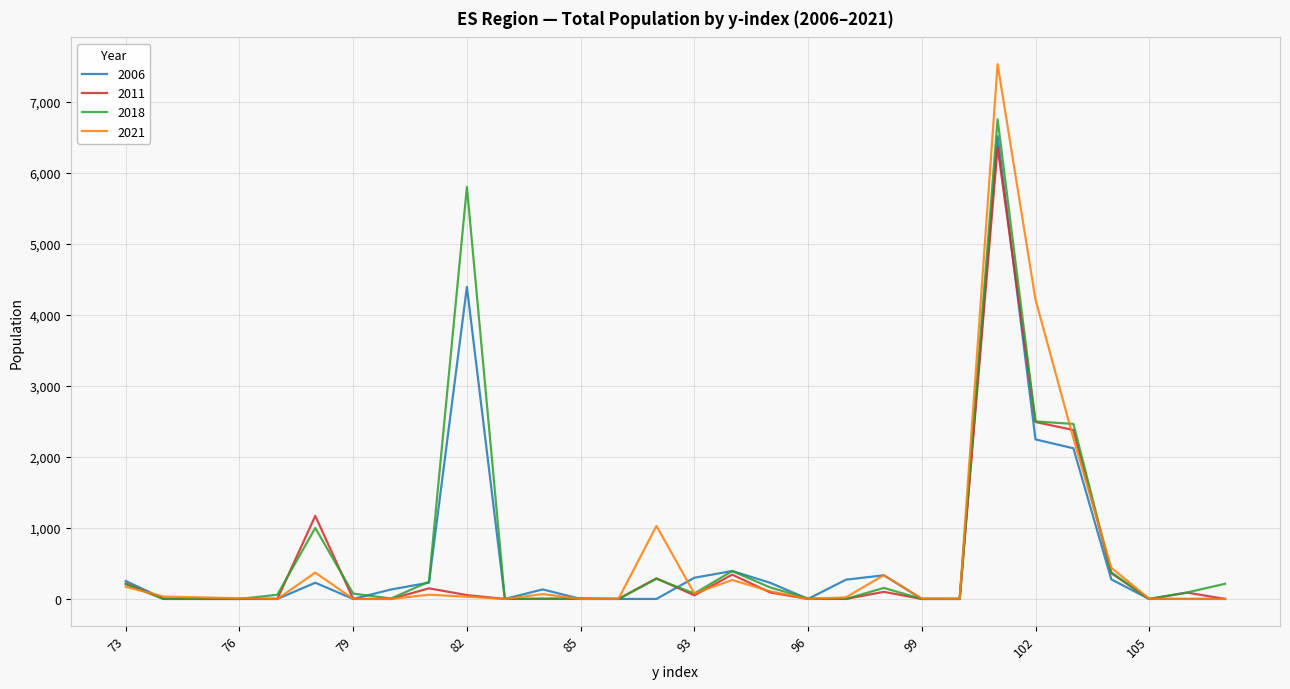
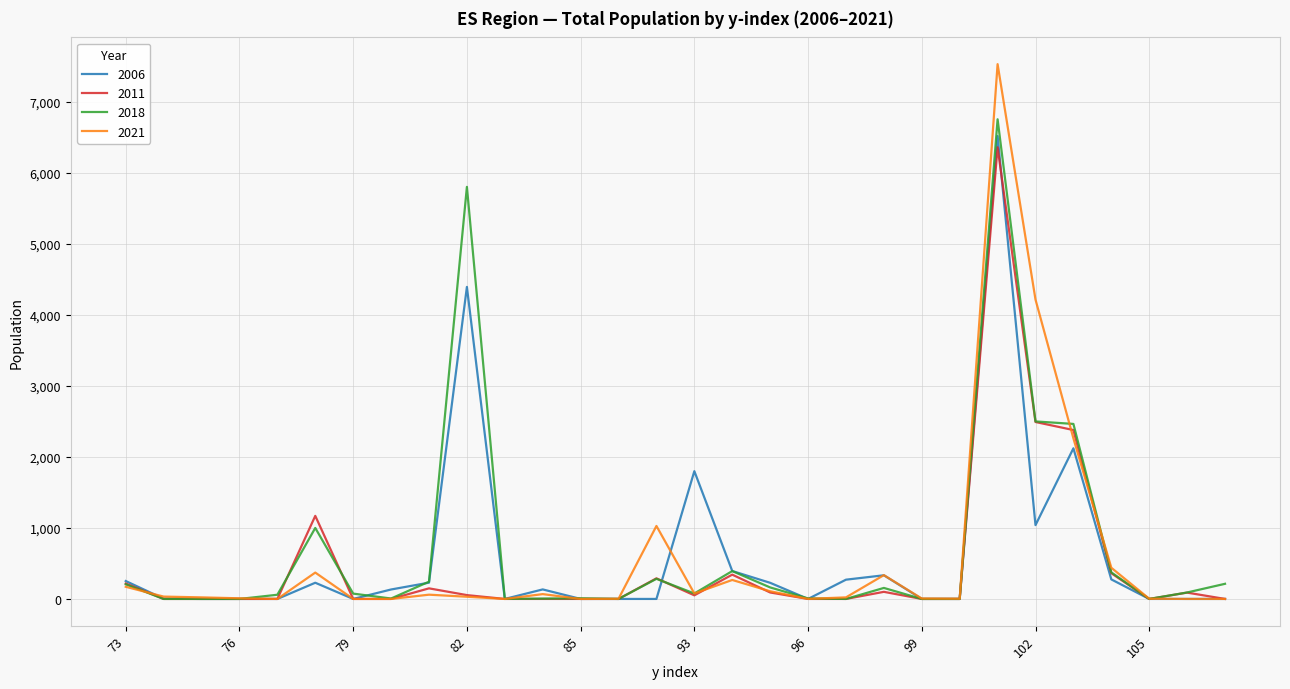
  {
    "2006": {
      "82": "4,400",
-     "93": "300",
-     "102": "2,200"
+     "93": "1,800",
+     "102": "1,000"
    },
    "2018": {
      "79": "100",
      "82": "5,800"
    },
    "2021": {
      "102": "4,200"
    }
  }
